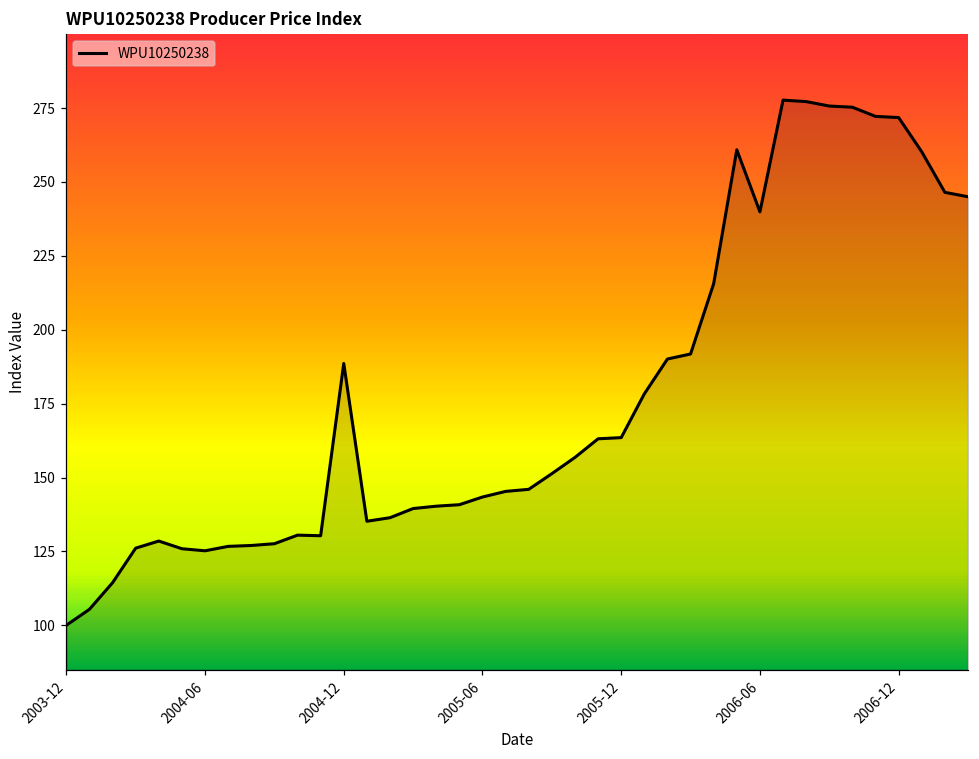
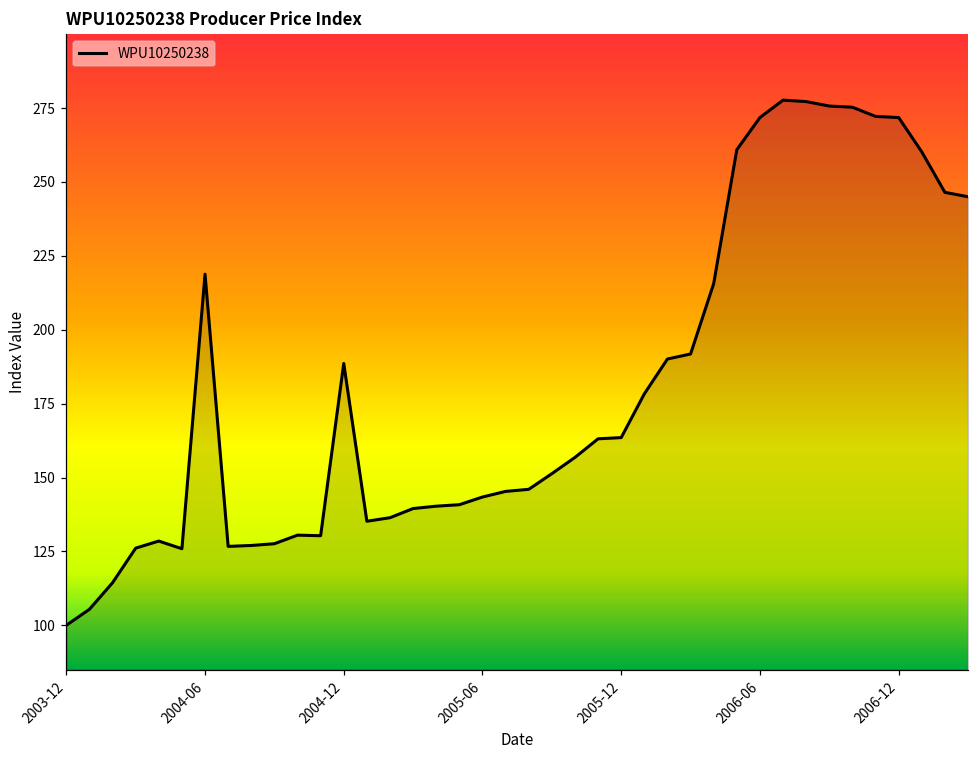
  {
    "2003-12": 100,
-   "2004-06": 125,
+   "2004-06": 219,
    "2004-12": 189,
    "2005-06": 143,
    "2005-12": 164,
-   "2006-06": 240,
+   "2006-06": 272,
    "2006-12": 272
  }
